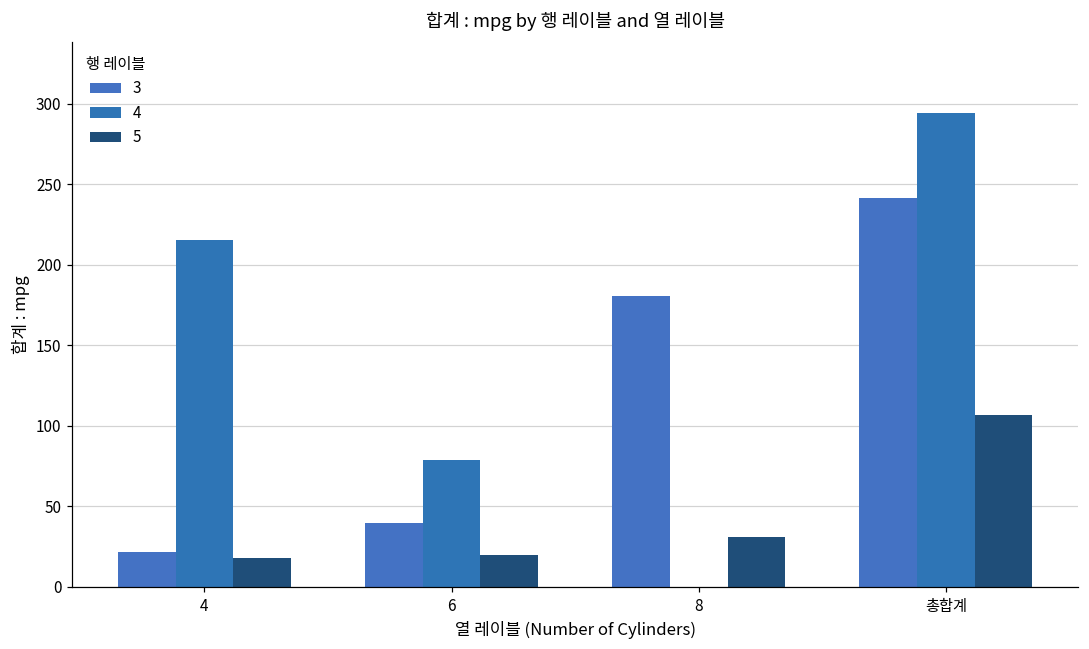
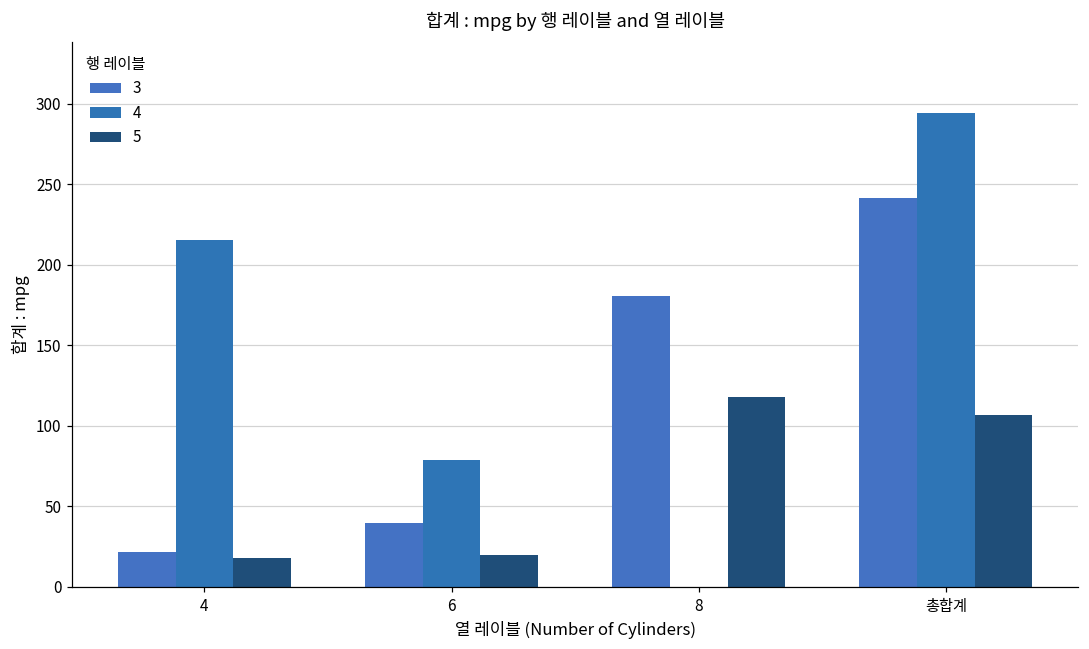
  {
    "5": {
      "4": 18,
      "6": 20,
-     "8": 31,
+     "8": 118,
      "총합계": 107
    }
  }
